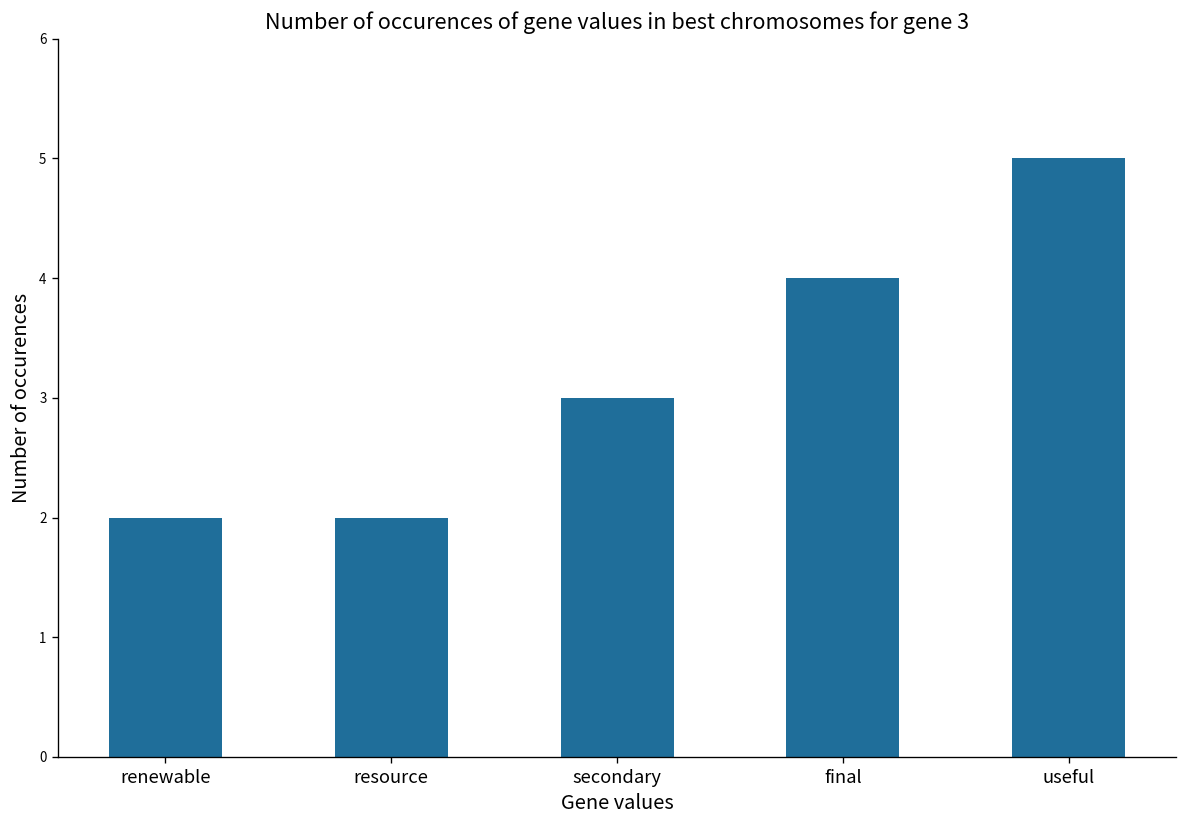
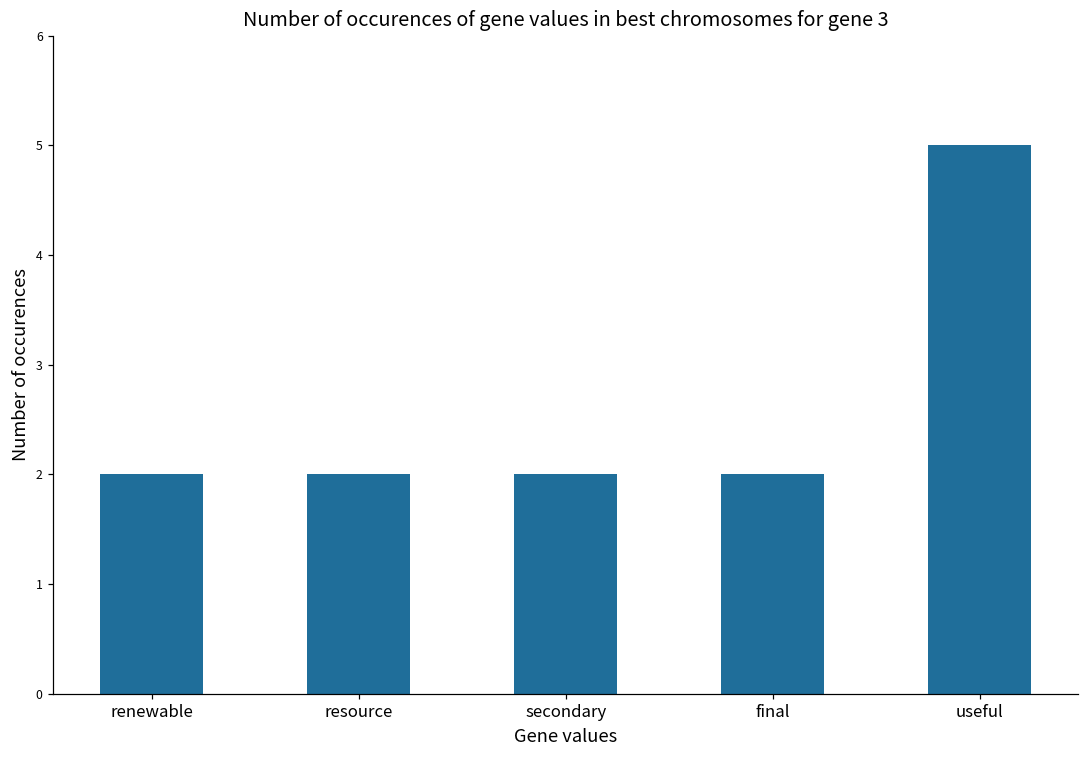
  {
    "renewable": 2,
    "resource": 2,
-   "secondary": 3,
-   "final": 4,
+   "secondary": 2,
+   "final": 2,
    "useful": 5
  }
